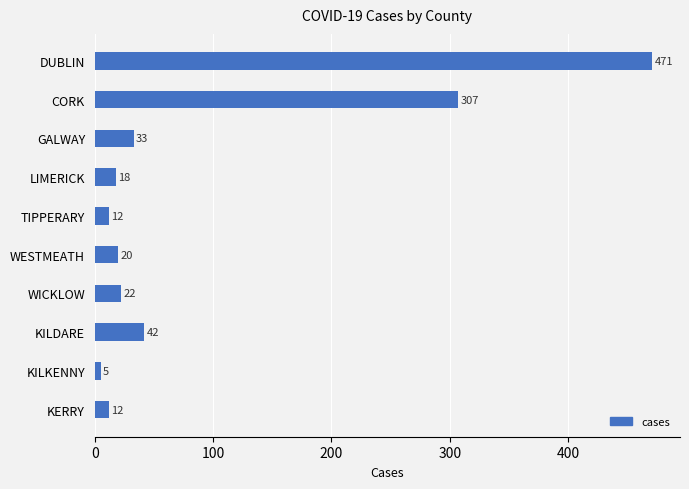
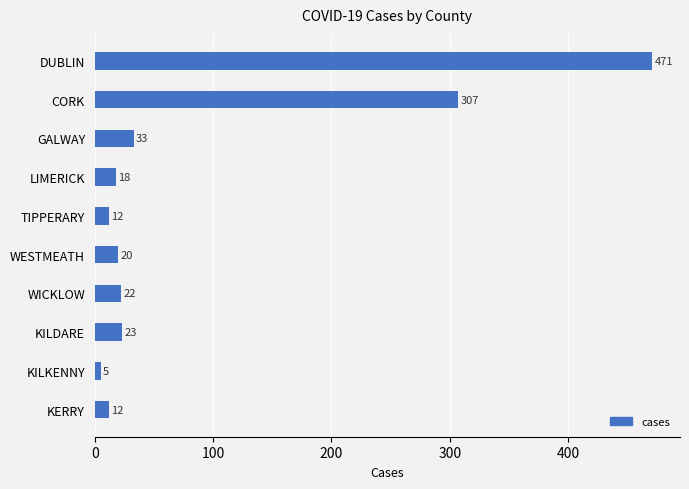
  {
    "DUBLIN": 471,
    "CORK": 307,
    "GALWAY": 33,
    "LIMERICK": 18,
    "TIPPERARY": 12,
    "WESTMEATH": 20,
    "WICKLOW": 22,
-   "KILDARE": 42,
+   "KILDARE": 23,
    "KILKENNY": 5,
    "KERRY": 12
  }
